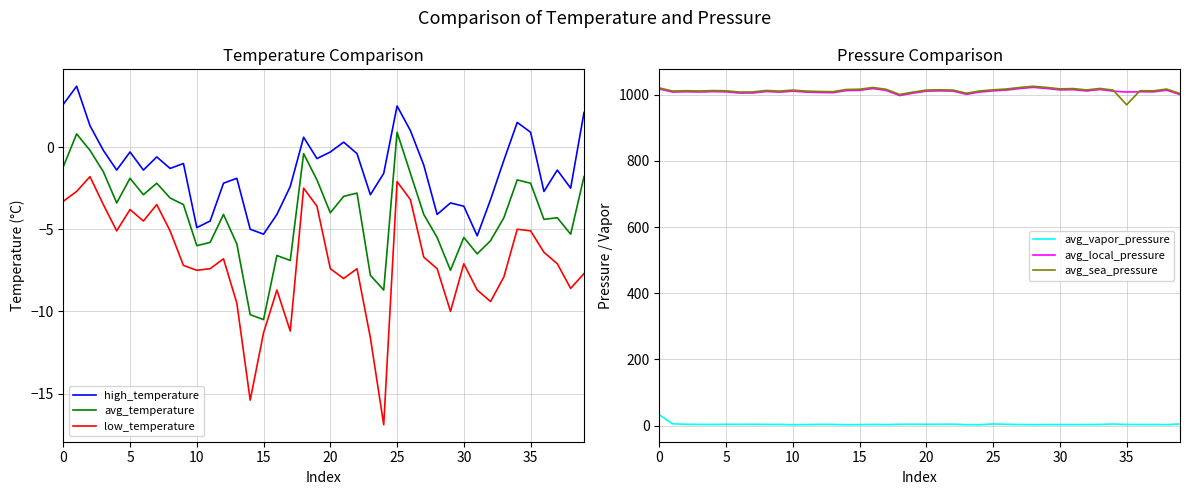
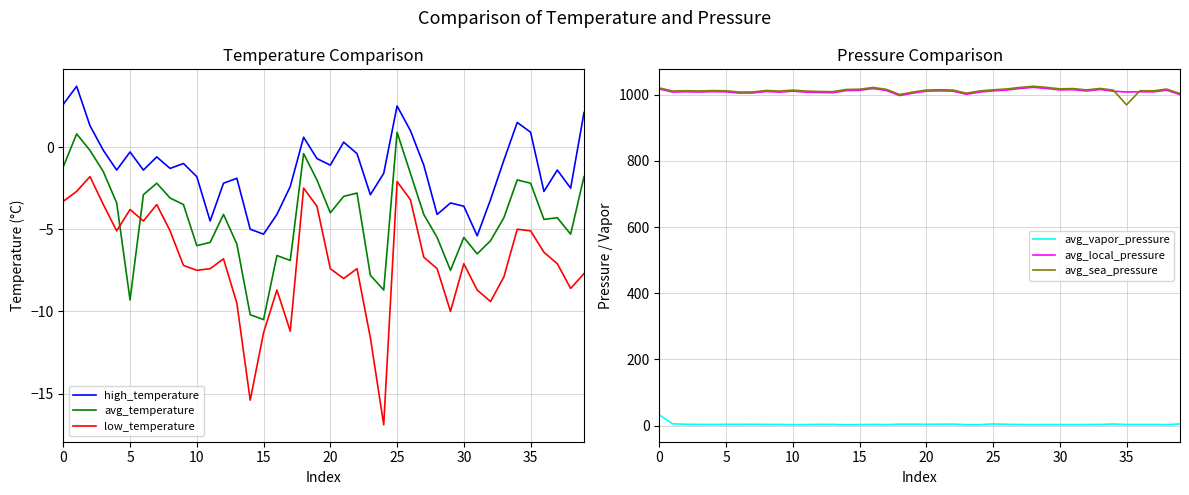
  {
    "Temperature Comparison": {
      "high_temperature": {
        "0": 2.6,
        "5": -0.3,
-       "10": -4.9,
+       "10": -1.8,
        "15": -5.3,
-       "20": -0.3,
+       "20": -1.1,
        "25": 2.5,
        "30": -3.6,
        "35": 0.9
      },
      "avg_temperature": {
        "0": -1.2,
-       "5": -1.9,
+       "5": -9.3,
        "10": -6.0,
        "15": -10.5,
        "20": -4.0,
        "25": 0.9,
        "30": -5.5,
        "35": -2.2
      },
      "low_temperature": {
        "0": -3.3,
        "5": -3.8,
        "10": -7.5,
        "15": -11.3,
        "20": -7.4,
        "25": -2.1,
        "30": -7.1,
        "35": -5.1
      }
    },
    "Pressure Comparison": {
      "avg_vapor_pressure": {
        "0": 30,
        "5": 0,
        "10": 0,
        "15": 0,
        "20": 0,
        "25": 0,
        "30": 0,
        "35": 0
      },
      "avg_local_pressure": {
        "35": 1010
      },
      "avg_sea_pressure": {
        "35": 970
      }
    }
  }
